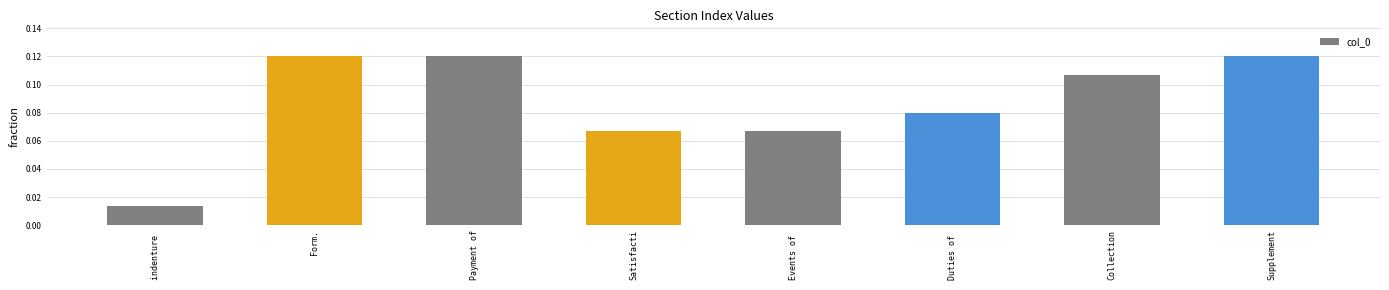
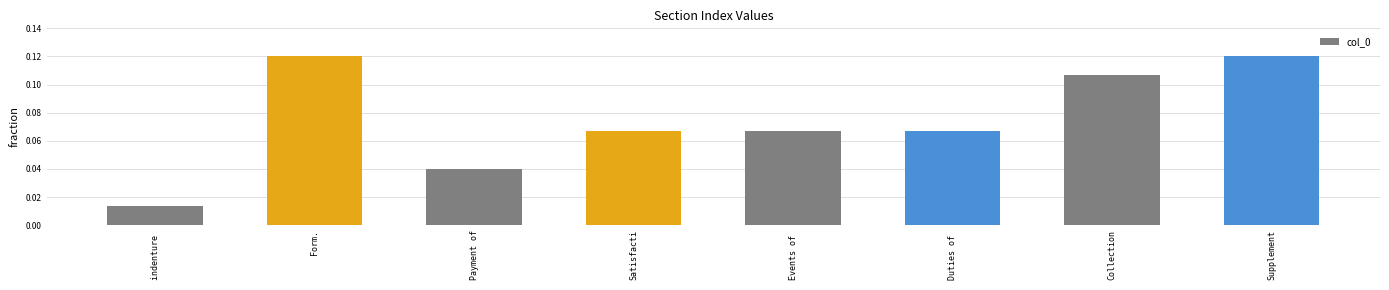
  {
    "indenture": 0.013,
    "Form.": 0.120,
-   "Payment of": 0.120,
+   "Payment of": 0.040,
    "Satisfacti": 0.067,
    "Events of": 0.067,
-   "Duties of": 0.080,
+   "Duties of": 0.067,
    "Collection": 0.107,
    "Supplement": 0.120
  }
